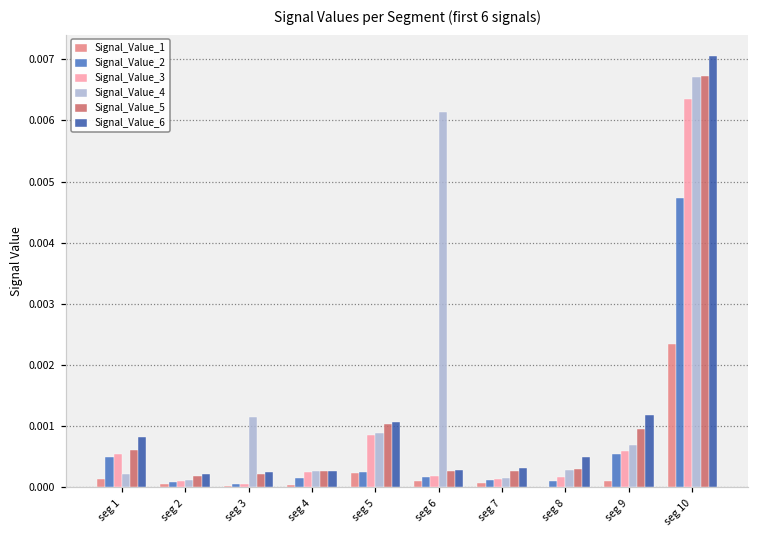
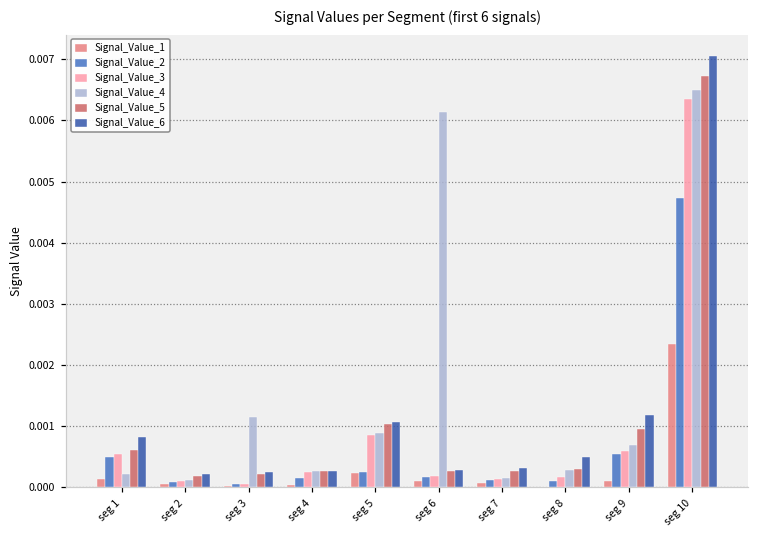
  {
    "Signal_Value_4": {
      "seg 1": 0.0002,
      "seg 2": 0.0001,
      "seg 3": 0.0012,
      "seg 4": 0.0003,
      "seg 5": 0.0009,
      "seg 6": 0.0061,
      "seg 7": 0.0002,
      "seg 8": 0.0003,
      "seg 9": 0.0007,
-     "seg 10": 0.0067
+     "seg 10": 0.0065
    }
  }
